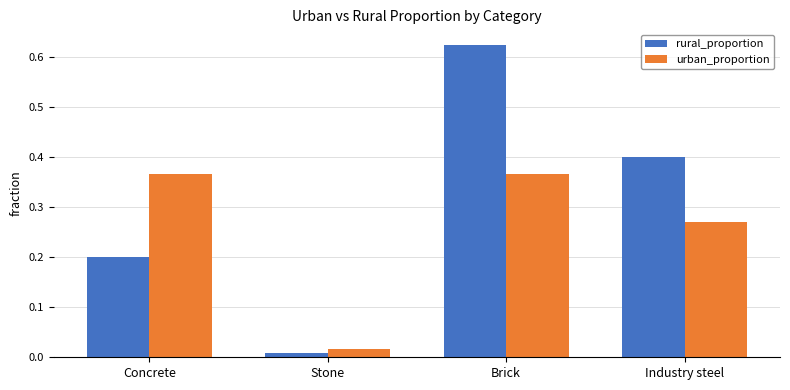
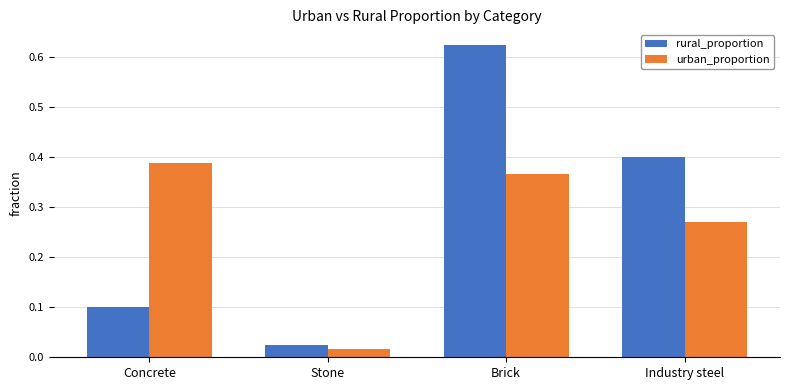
  {
    "rural_proportion": {
-     "Concrete": 0.2,
-     "Stone": 0.01,
+     "Concrete": 0.1,
+     "Stone": 0.03,
      "Brick": 0.63,
      "Industry steel": 0.40
    },
    "urban_proportion": {
-     "Concrete": 0.37,
+     "Concrete": 0.39,
      "Stone": 0.02,
      "Brick": 0.37,
      "Industry steel": 0.27
    }
  }
